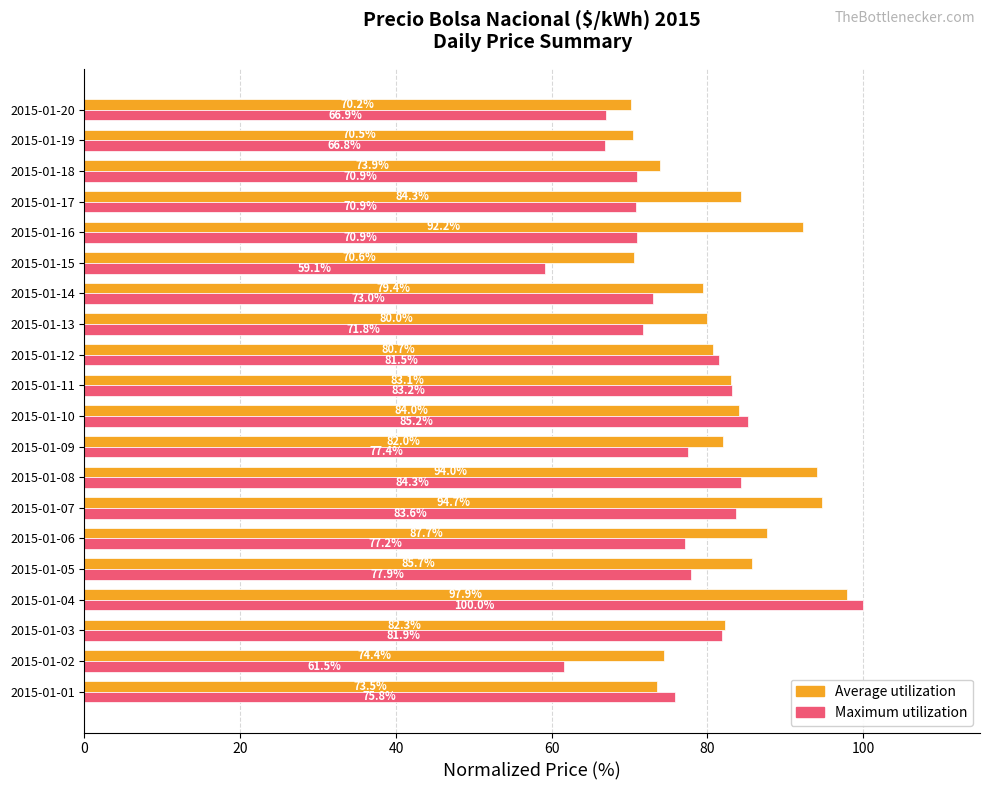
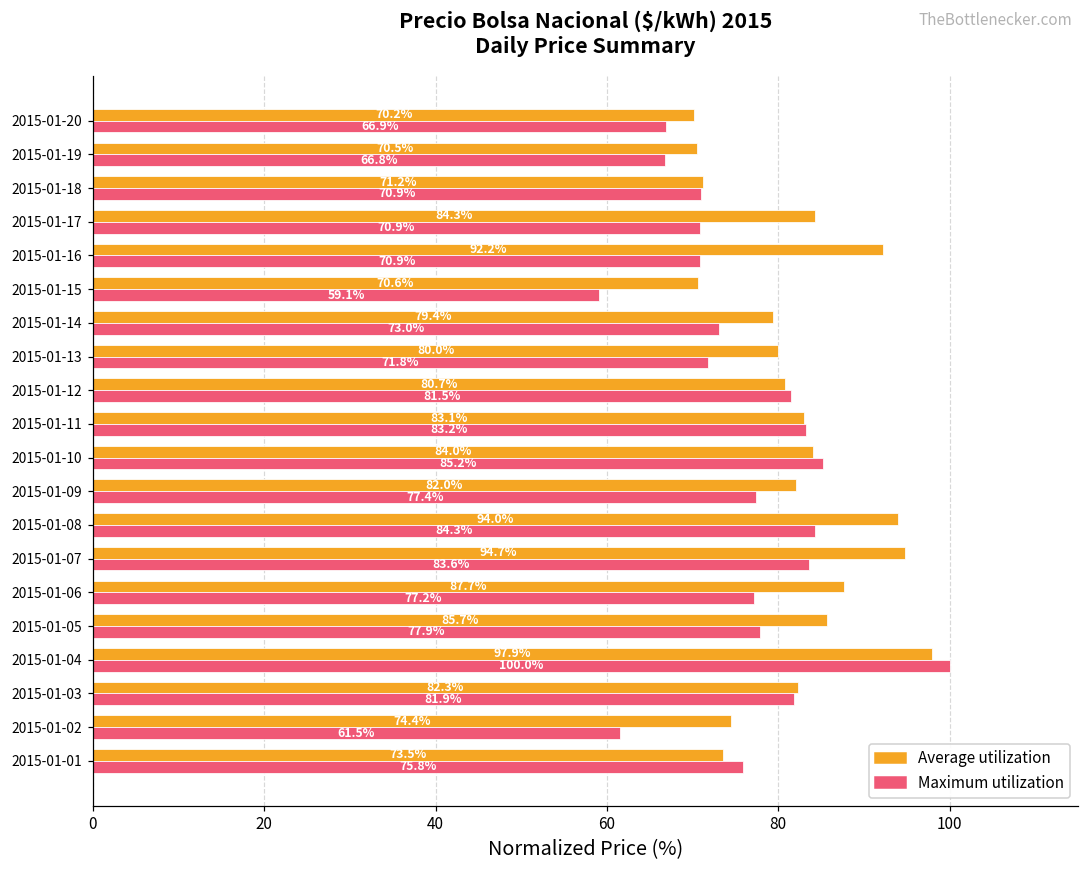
  {
    "Average utilization": {
      "2015-01-20": "70.2%",
      "2015-01-19": "70.5%",
-     "2015-01-18": "73.9%",
+     "2015-01-18": "71.2%",
      "2015-01-17": "84.3%",
      "2015-01-16": "92.2%",
      "2015-01-15": "70.6%",
      "2015-01-14": "79.4%",
      "2015-01-13": "80.0%",
      "2015-01-09": "82.0%",
      "2015-01-08": "94.0%",
      "2015-01-07": "94.7%",
      "2015-01-06": "87.7%",
      "2015-01-05": "85.7%",
      "2015-01-02": "74.4%",
      "2015-01-01": "73.5%"
    },
    "Maximum utilization": {
      "2015-01-20": "66.9%",
      "2015-01-19": "66.8%",
      "2015-01-17": "70.9%",
      "2015-01-16": "70.9%",
      "2015-01-15": "59.1%",
      "2015-01-14": "73.0%",
      "2015-01-13": "71.8%",
      "2015-01-09": "77.4%",
      "2015-01-08": "84.3%",
      "2015-01-07": "83.6%",
      "2015-01-06": "77.2%",
      "2015-01-05": "77.9%",
      "2015-01-04": "100.0%",
      "2015-01-02": "61.5%",
      "2015-01-01": "75.8%"
    }
  }
